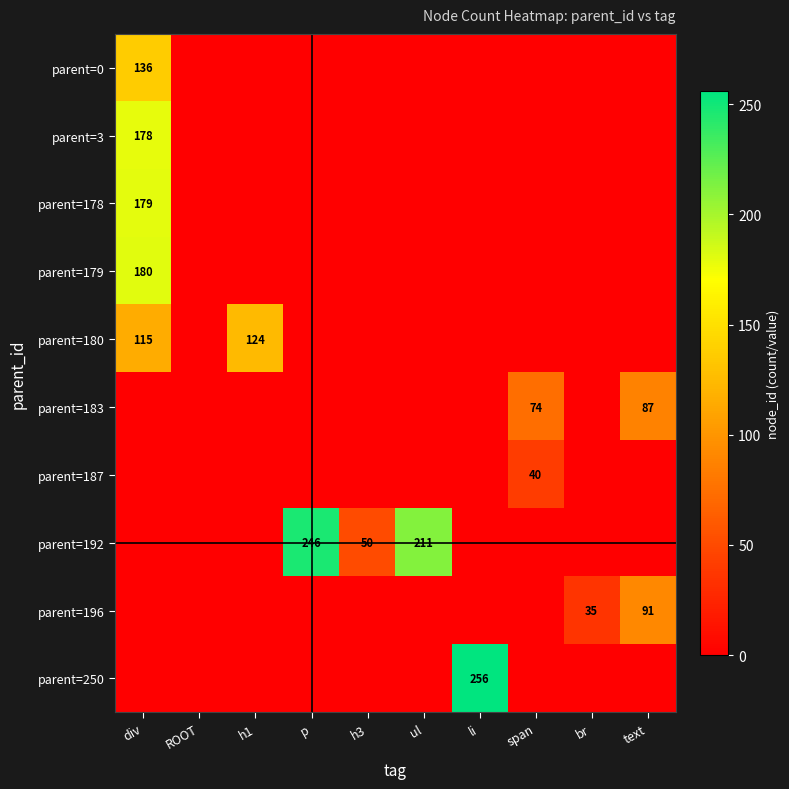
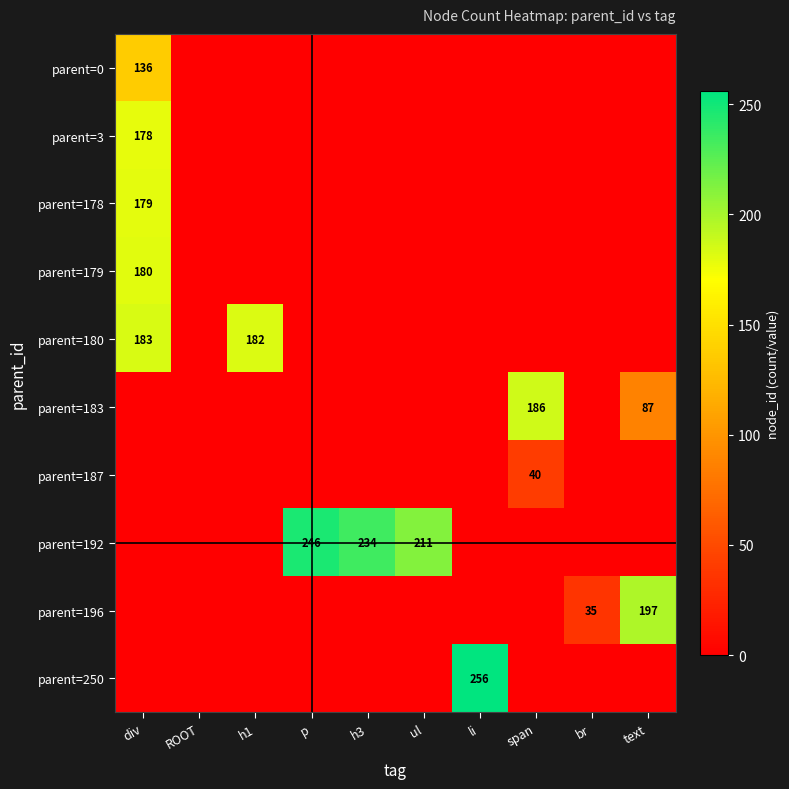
  {
    "parent=0": {
      "div": 136
    },
    "parent=3": {
      "div": 178
    },
    "parent=178": {
      "div": 179
    },
    "parent=179": {
      "div": 180
    },
    "parent=180": {
-     "div": 115,
-     "h1": 124
+     "div": 183,
+     "h1": 182
    },
    "parent=183": {
-     "span": 74,
+     "span": 186,
      "text": 87
    },
    "parent=187": {
      "span": 40
    },
    "parent=192": {
      "p": 246,
-     "h3": 50,
+     "h3": 234,
      "ul": 211
    },
    "parent=196": {
      "br": 35,
-     "text": 91
+     "text": 197
    },
    "parent=250": {
      "li": 256
    }
  }
